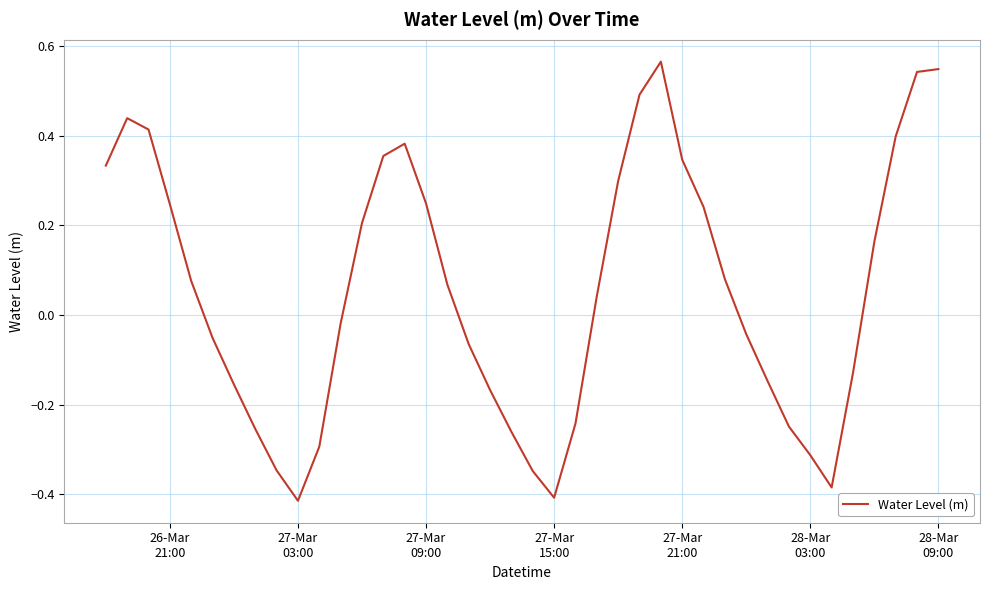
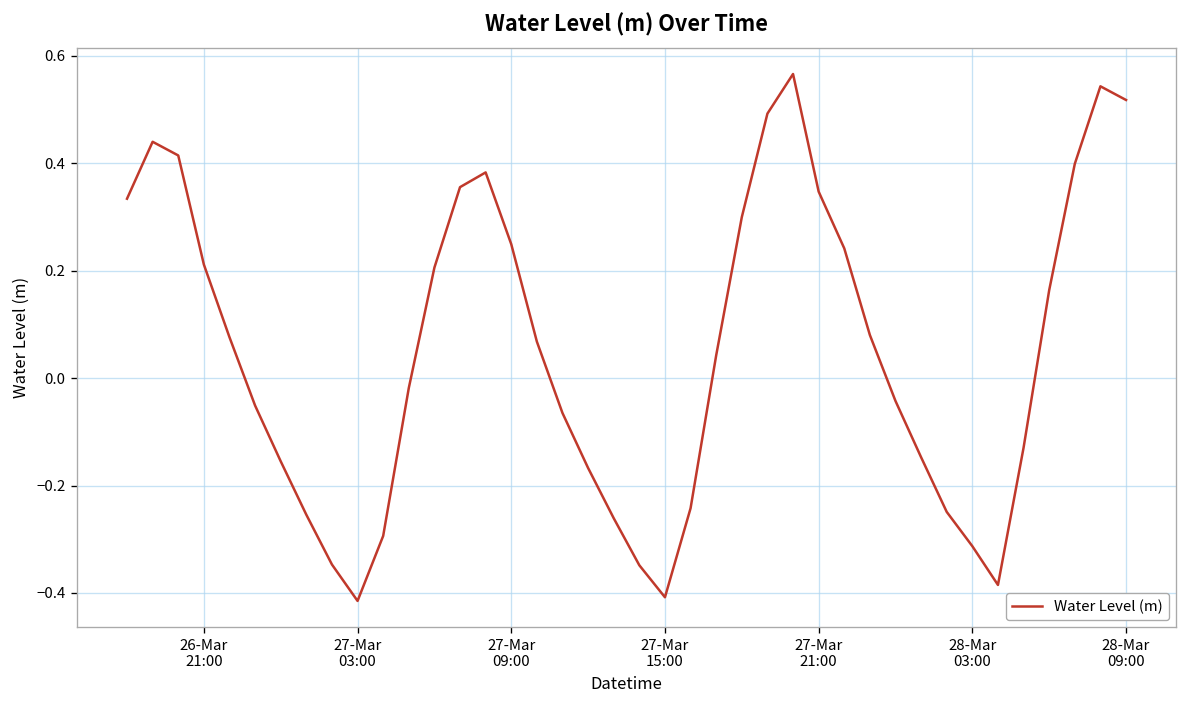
  {
-   "26-Mar 21:00": 0.25,
+   "26-Mar 21:00": 0.21,
    "27-Mar 03:00": -0.41,
    "27-Mar 09:00": 0.25,
    "27-Mar 15:00": -0.41,
    "27-Mar 21:00": 0.35,
    "28-Mar 03:00": -0.31,
-   "28-Mar 09:00": 0.55
+   "28-Mar 09:00": 0.52
  }
